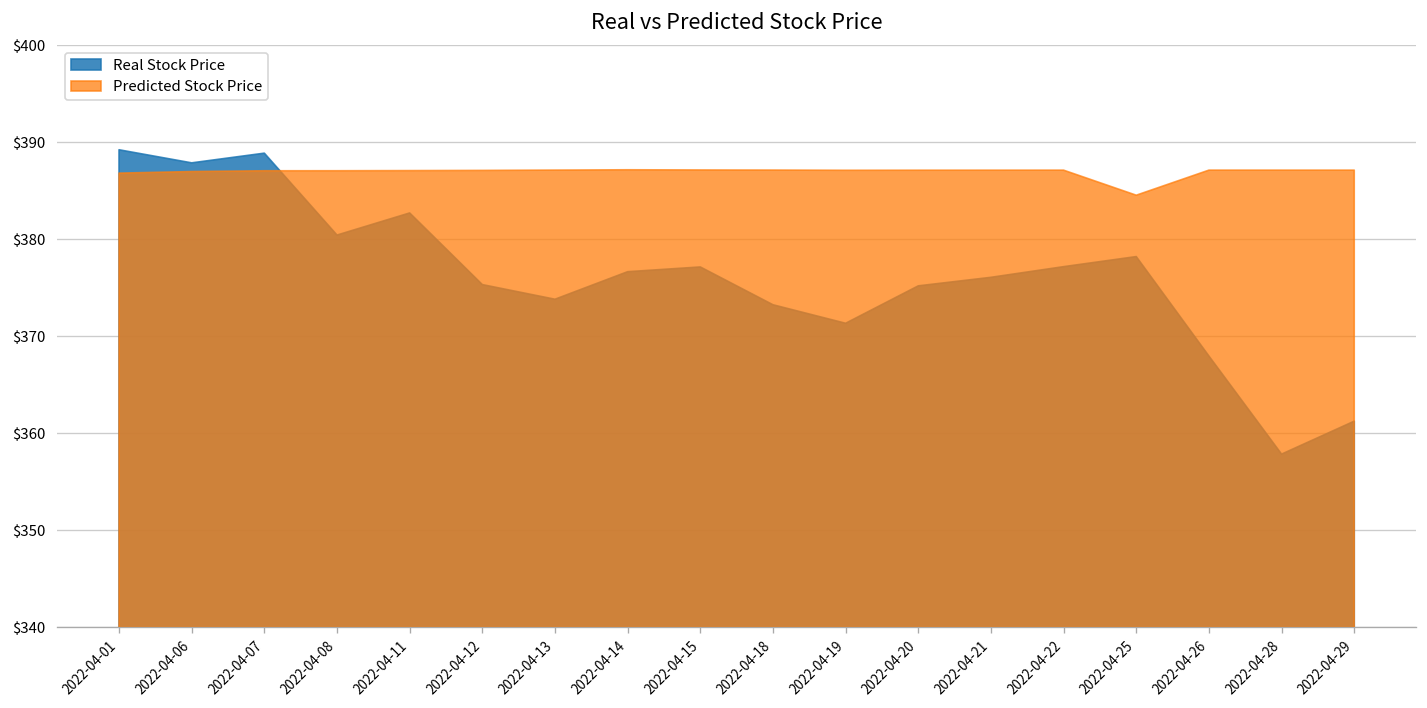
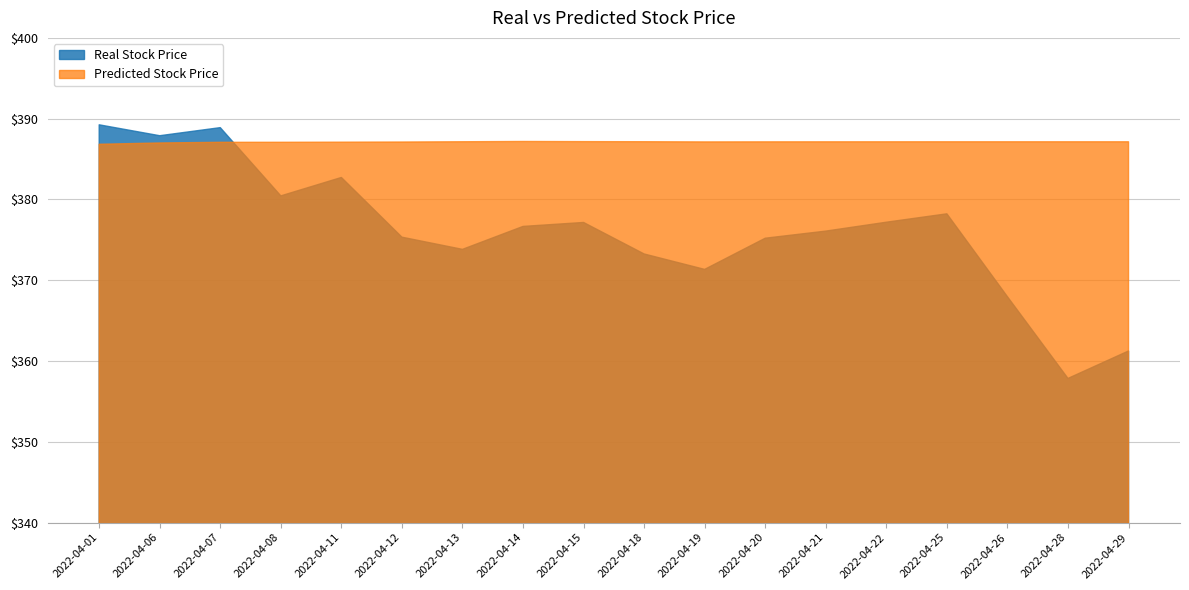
  {
    "Real Stock Price": {
      "2022-04-01": "$389",
      "2022-04-06": "$388",
      "2022-04-07": "$389",
      "2022-04-08": "$380",
      "2022-04-11": "$383",
      "2022-04-12": "$375",
      "2022-04-13": "$374",
      "2022-04-14": "$377",
      "2022-04-15": "$377",
      "2022-04-18": "$373",
      "2022-04-19": "$371",
      "2022-04-20": "$375",
      "2022-04-21": "$376",
      "2022-04-22": "$377",
      "2022-04-25": "$378",
      "2022-04-26": "$368",
      "2022-04-28": "$358",
      "2022-04-29": "$361"
    },
    "Predicted Stock Price": {
      "2022-04-01": "$387",
      "2022-04-06": "$387",
      "2022-04-07": "$387",
      "2022-04-08": "$387",
      "2022-04-11": "$387",
      "2022-04-12": "$387",
      "2022-04-13": "$387",
      "2022-04-14": "$387",
      "2022-04-15": "$387",
      "2022-04-18": "$387",
      "2022-04-19": "$387",
      "2022-04-20": "$387",
      "2022-04-21": "$387",
      "2022-04-22": "$387",
-     "2022-04-25": "$385",
+     "2022-04-25": "$387",
      "2022-04-26": "$387",
      "2022-04-28": "$387",
      "2022-04-29": "$387"
    }
  }
